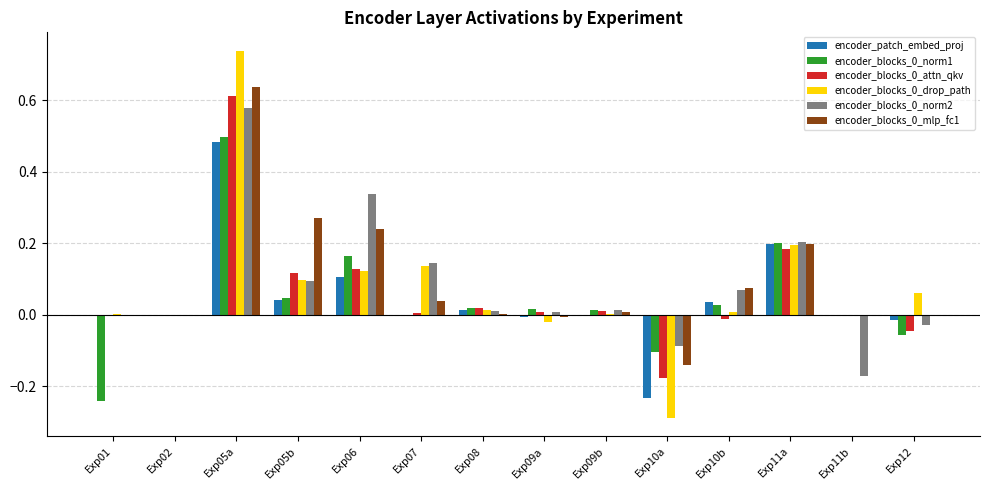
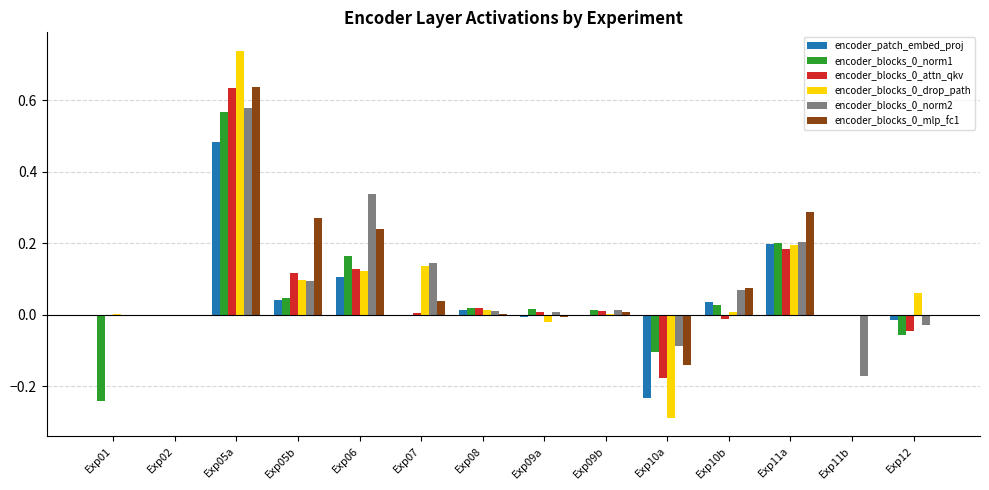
  {
    "encoder_patch_embed_proj": {
      "Exp05a": 0.48,
      "Exp05b": 0.04,
      "Exp06": 0.11,
      "Exp08": 0.01,
      "Exp10a": -0.23,
      "Exp10b": 0.04,
      "Exp11a": 0.20,
      "Exp12": -0.01
    },
    "encoder_blocks_0_norm1": {
      "Exp01": -0.24,
-     "Exp05a": 0.50,
+     "Exp05a": 0.57,
      "Exp05b": 0.05,
      "Exp06": 0.16,
      "Exp08": 0.02,
      "Exp09a": 0.02,
      "Exp09b": 0.01,
      "Exp10a": -0.11,
      "Exp10b": 0.03,
      "Exp11a": 0.20,
      "Exp12": -0.06
    },
    "encoder_blocks_0_attn_qkv": {
-     "Exp05a": 0.61,
+     "Exp05a": 0.64,
      "Exp05b": 0.12,
      "Exp06": 0.13,
      "Exp08": 0.02,
      "Exp09b": 0.01,
      "Exp10a": -0.18,
      "Exp10b": -0.01,
      "Exp11a": 0.18,
      "Exp12": -0.05
    },
    "encoder_blocks_0_drop_path": {
      "Exp05a": 0.74,
      "Exp05b": 0.10,
      "Exp06": 0.12,
      "Exp07": 0.14,
      "Exp08": 0.01,
      "Exp09a": -0.02,
      "Exp10a": -0.29,
      "Exp10b": 0.01,
      "Exp11a": 0.20,
      "Exp12": 0.06
    },
    "encoder_blocks_0_norm2": {
      "Exp05a": 0.58,
      "Exp05b": 0.09,
      "Exp06": 0.34,
      "Exp07": 0.15,
      "Exp08": 0.01,
      "Exp09a": 0.01,
      "Exp09b": 0.01,
      "Exp10a": -0.09,
      "Exp10b": 0.07,
      "Exp11a": 0.20,
      "Exp11b": -0.17,
      "Exp12": -0.03
    },
    "encoder_blocks_0_mlp_fc1": {
      "Exp05a": 0.64,
      "Exp05b": 0.27,
      "Exp06": 0.24,
      "Exp07": 0.04,
      "Exp09a": -0.01,
      "Exp10a": -0.14,
      "Exp10b": 0.07,
-     "Exp11a": 0.20
+     "Exp11a": 0.29
    }
  }
